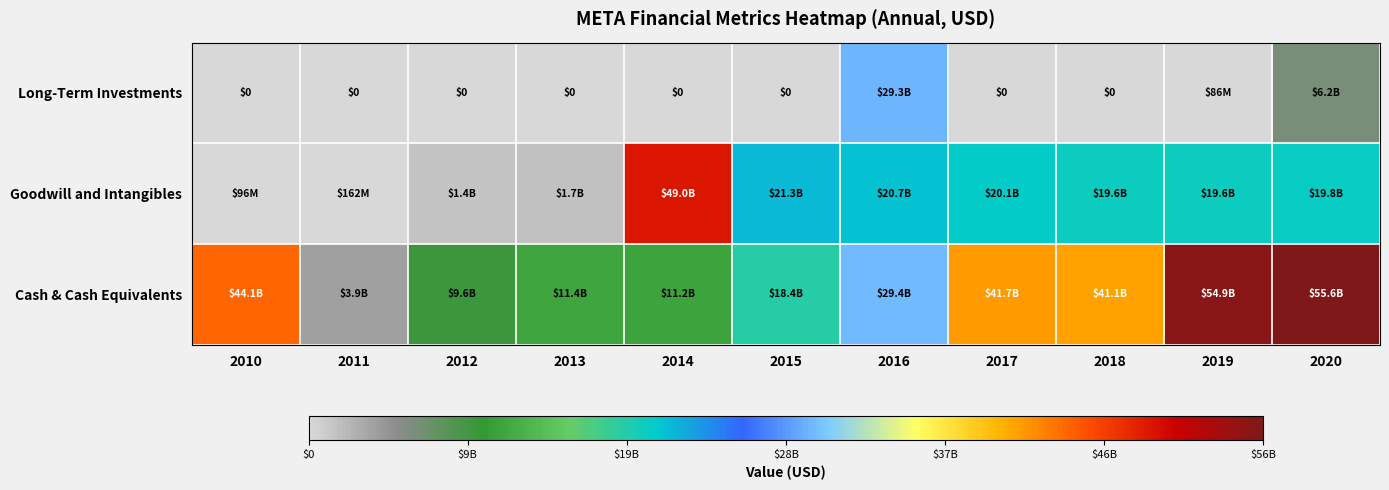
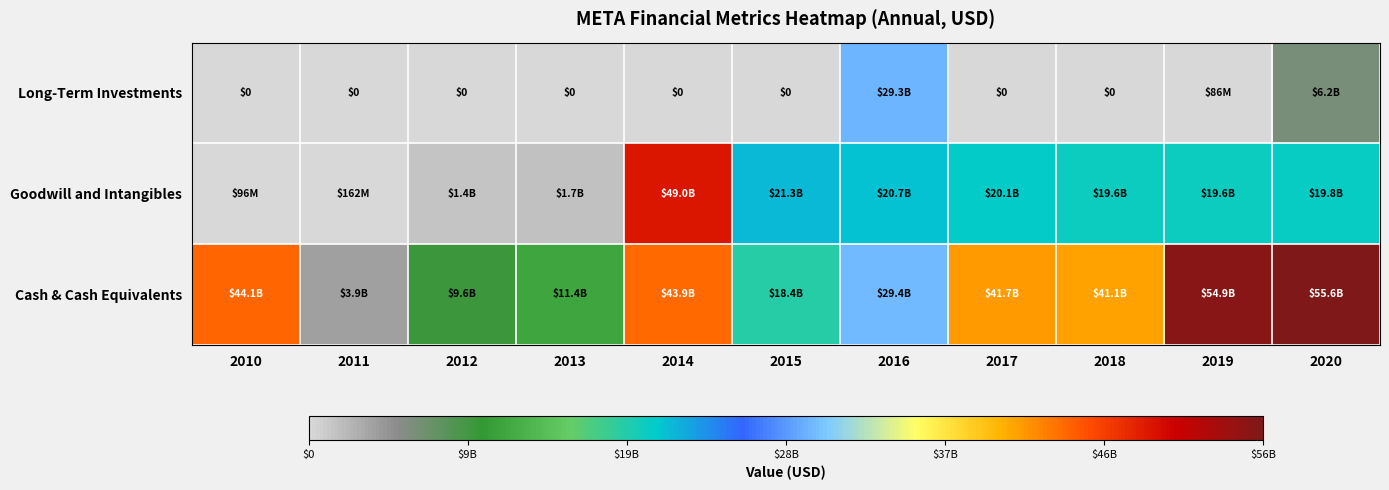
  {
    "Long-Term Investments": {
      "2010": "$0",
      "2011": "$0",
      "2012": "$0",
      "2013": "$0",
      "2014": "$0",
      "2015": "$0",
      "2016": "$29.3B",
      "2017": "$0",
      "2018": "$0",
      "2019": "$86M",
      "2020": "$6.2B"
    },
    "Goodwill and Intangibles": {
      "2010": "$96M",
      "2011": "$162M",
      "2012": "$1.4B",
      "2013": "$1.7B",
      "2014": "$49.0B",
      "2015": "$21.3B",
      "2016": "$20.7B",
      "2017": "$20.1B",
      "2018": "$19.6B",
      "2019": "$19.6B",
      "2020": "$19.8B"
    },
    "Cash & Cash Equivalents": {
      "2010": "$44.1B",
      "2011": "$3.9B",
      "2012": "$9.6B",
      "2013": "$11.4B",
-     "2014": "$11.2B",
+     "2014": "$43.9B",
      "2015": "$18.4B",
      "2016": "$29.4B",
      "2017": "$41.7B",
      "2018": "$41.1B",
      "2019": "$54.9B",
      "2020": "$55.6B"
    }
  }
